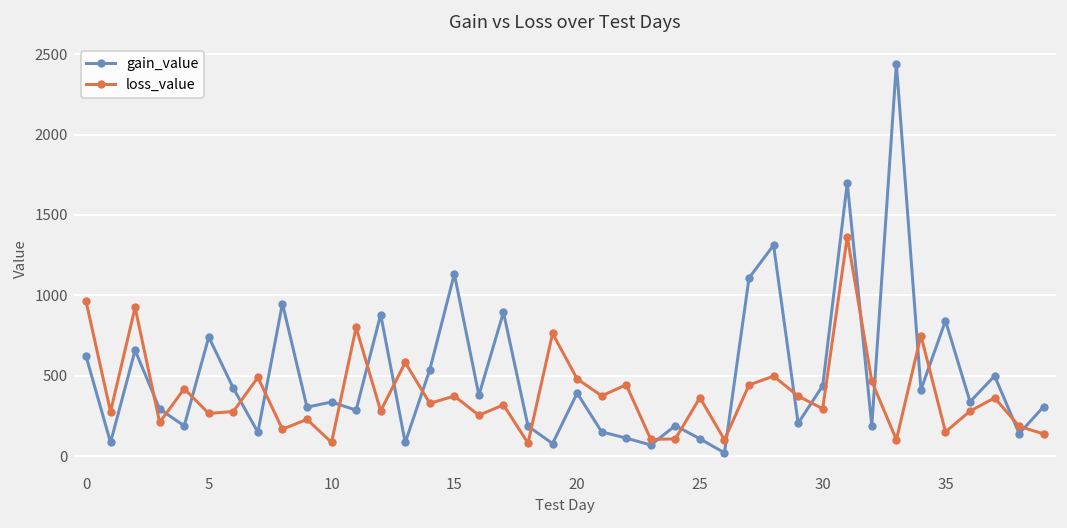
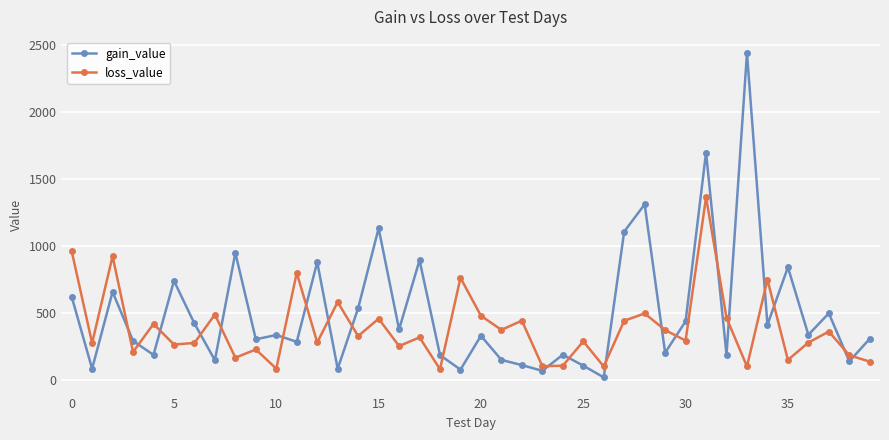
  {
    "gain_value": {
      "0": 620,
      "5": 740,
      "10": 340,
      "15": 1130,
-     "20": 390,
+     "20": 330,
      "25": 110,
      "30": 440,
      "35": 840
    },
    "loss_value": {
      "0": 960,
      "5": 270,
      "10": 90,
-     "15": 370,
+     "15": 460,
      "20": 480,
-     "25": 360,
+     "25": 290,
      "30": 290,
      "35": 150
    }
  }
